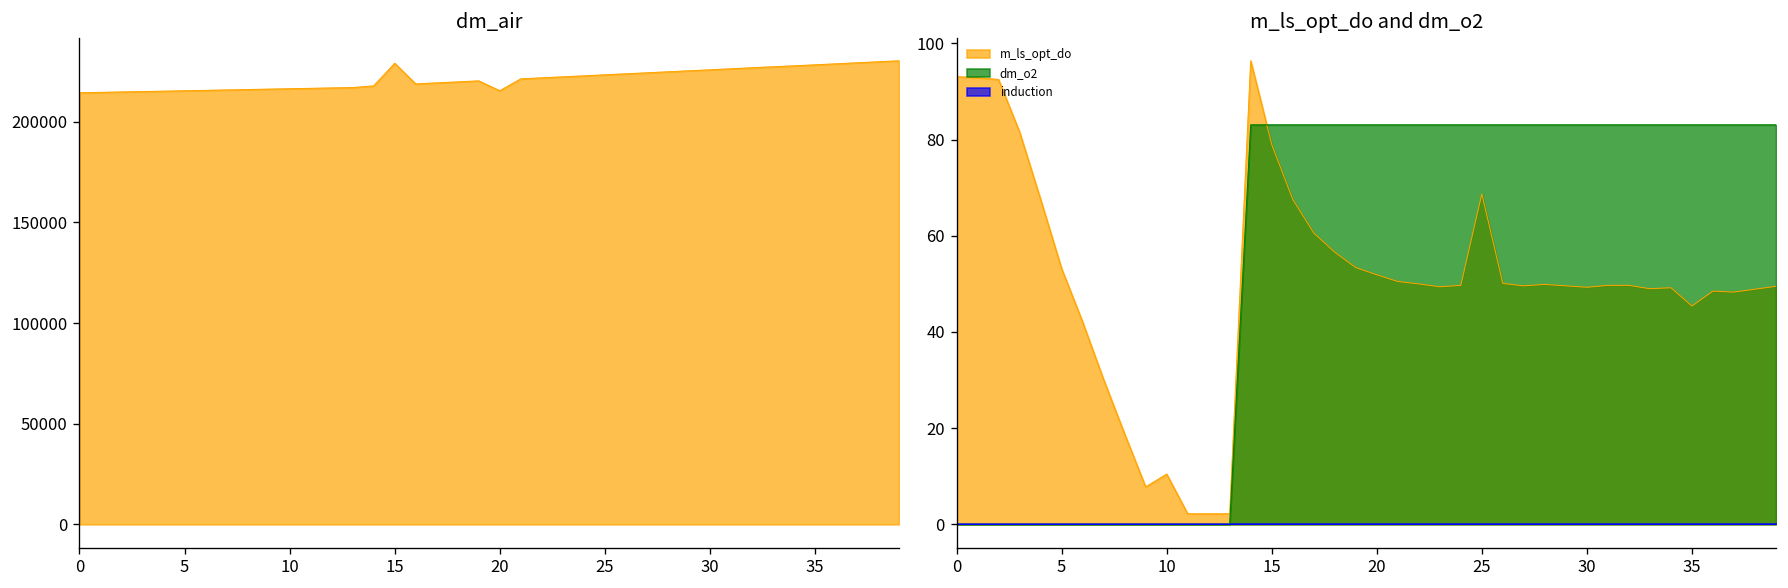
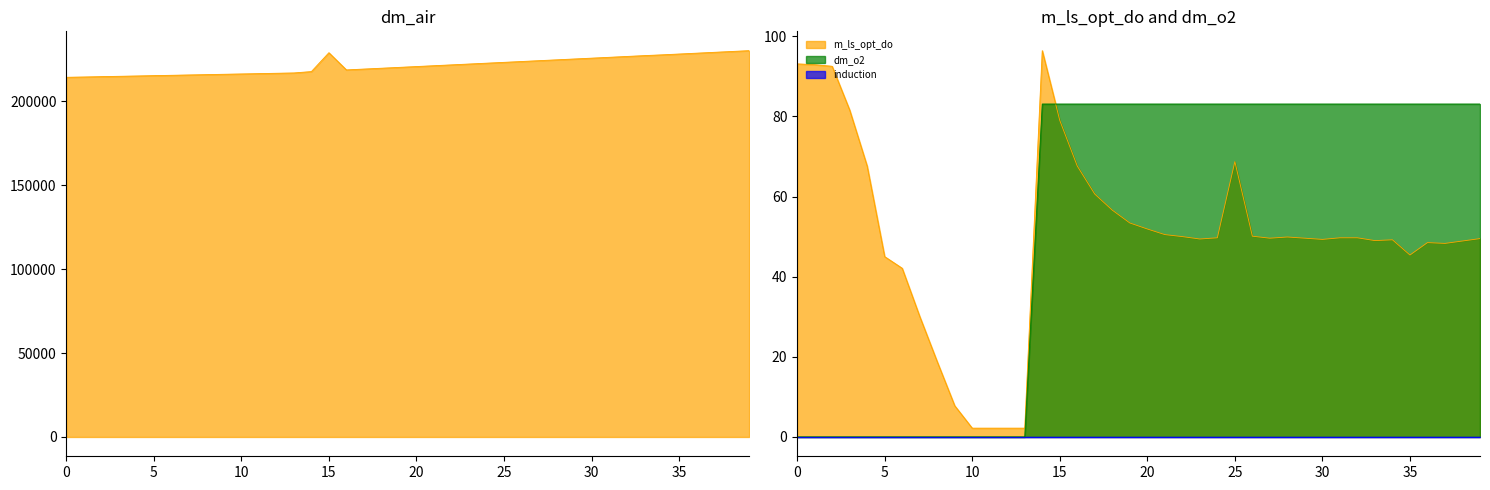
  {
    "dm_air": {
      "0": 214000,
      "5": 215000,
      "10": 216000,
      "15": 229000,
-     "20": 215000,
+     "20": 221000,
      "25": 223000,
      "30": 226000,
      "35": 228000
    },
    "m_ls_opt_do and dm_o2": {
      "m_ls_opt_do": {
        "0": 93,
-       "5": 53,
-       "10": 10,
+       "5": 45,
+       "10": 2,
        "15": 79,
        "20": 52,
        "25": 69,
        "30": 49,
        "35": 45
      },
      "dm_o2": {
        "15": 83,
        "20": 83,
        "25": 83,
        "30": 83,
        "35": 83
      },
      "induction": {
        "15": 0,
        "20": 0,
        "25": 0,
        "30": 0,
        "35": 0
      }
    }
  }
